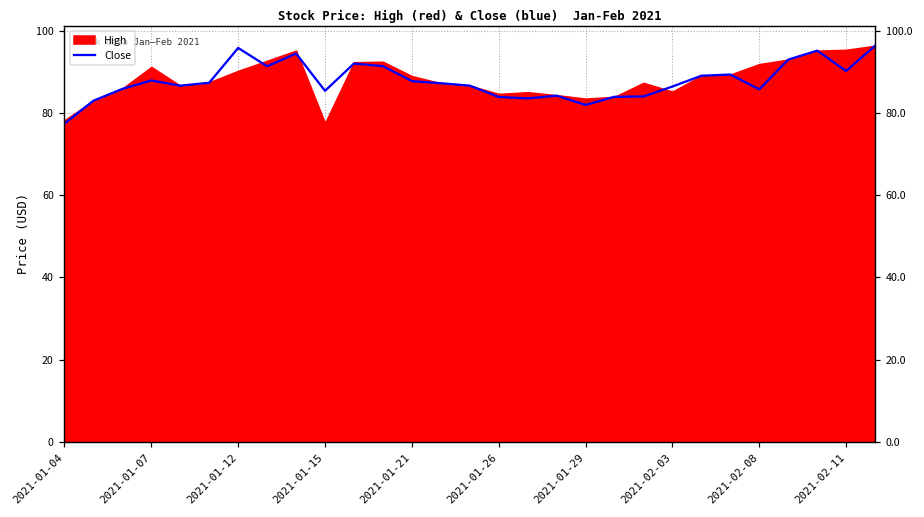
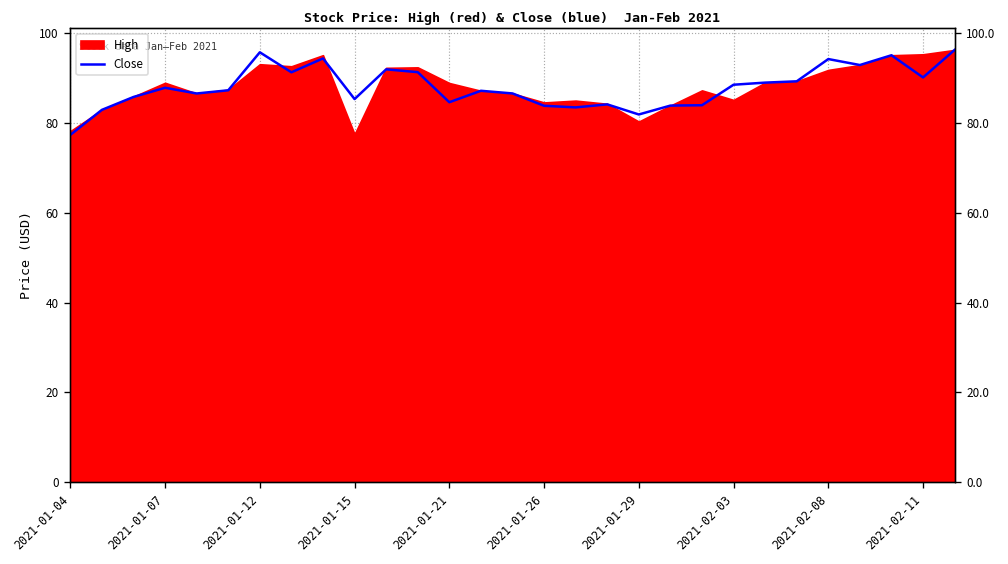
  {
    "Close": {
      "2021-01-04": 77,
      "2021-01-07": 88,
      "2021-01-12": 96,
      "2021-01-15": 85,
-     "2021-01-21": 88,
+     "2021-01-21": 85,
      "2021-01-26": 84,
      "2021-01-29": 82,
-     "2021-02-03": 86,
-     "2021-02-08": 86,
+     "2021-02-03": 89,
+     "2021-02-08": 94,
      "2021-02-11": 90
    },
    "High": {
      "2021-01-04": 78,
-     "2021-01-07": 91,
-     "2021-01-12": 90,
+     "2021-01-07": 89,
+     "2021-01-12": 93,
      "2021-01-15": 78,
      "2021-01-21": 89,
      "2021-01-26": 85,
-     "2021-01-29": 83,
+     "2021-01-29": 80,
      "2021-02-03": 85,
      "2021-02-08": 92,
      "2021-02-11": 95
    }
  }
